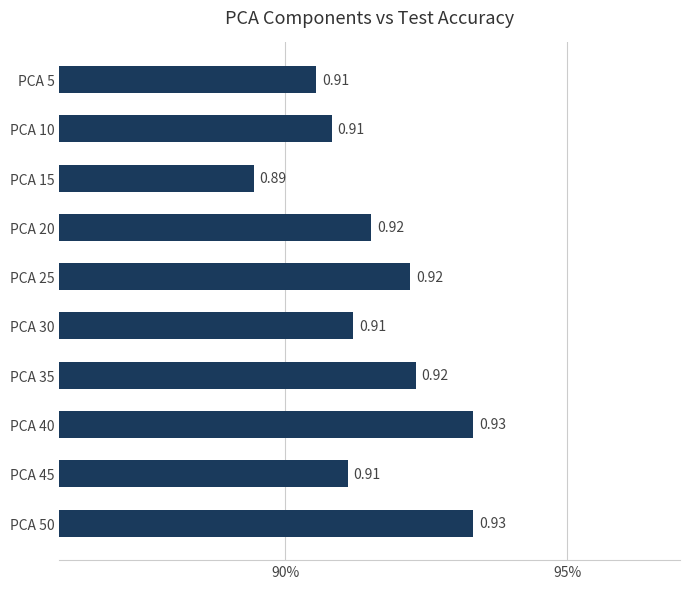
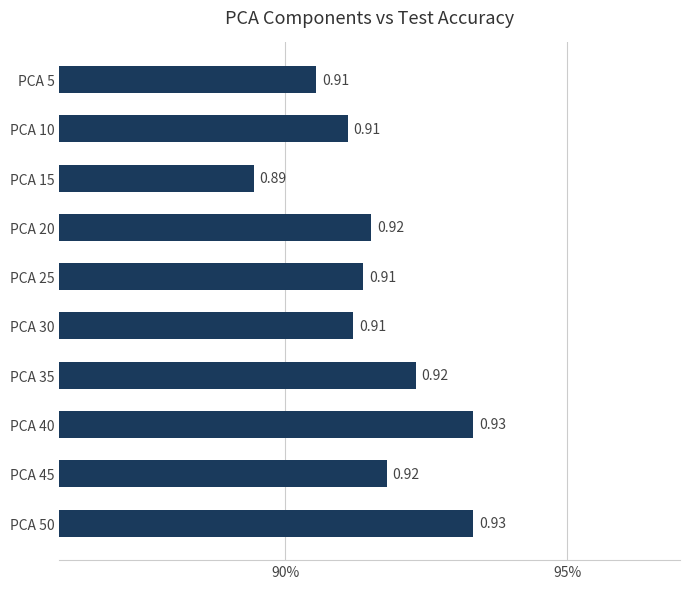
  {
    "PCA 5": "0.91",
-   "PCA 10": "90.8%",
+   "PCA 10": "91.1%",
    "PCA 15": "0.89",
    "PCA 20": "0.92",
-   "PCA 25": "0.92",
+   "PCA 25": "0.91",
    "PCA 30": "0.91",
    "PCA 35": "0.92",
    "PCA 40": "0.93",
-   "PCA 45": "0.91",
+   "PCA 45": "0.92",
    "PCA 50": "0.93"
  }
